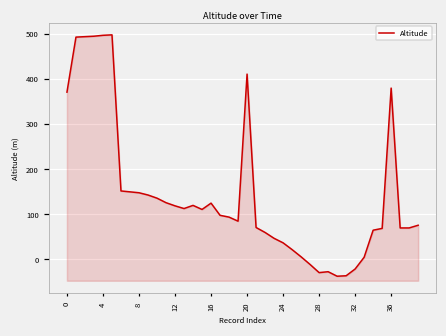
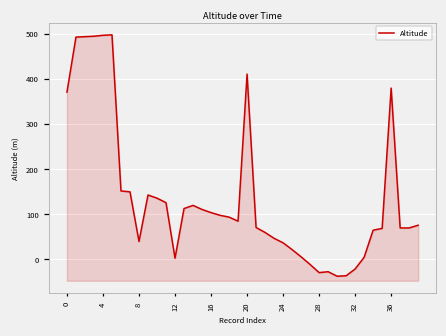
  {
    "0": 370,
    "4": 500,
-   "8": 150,
-   "12": 120,
-   "16": 120,
+   "8": 40,
+   "12": 0,
+   "16": 100,
    "20": 410,
    "24": 40,
    "28": -30,
    "32": -20,
    "36": 380
  }
